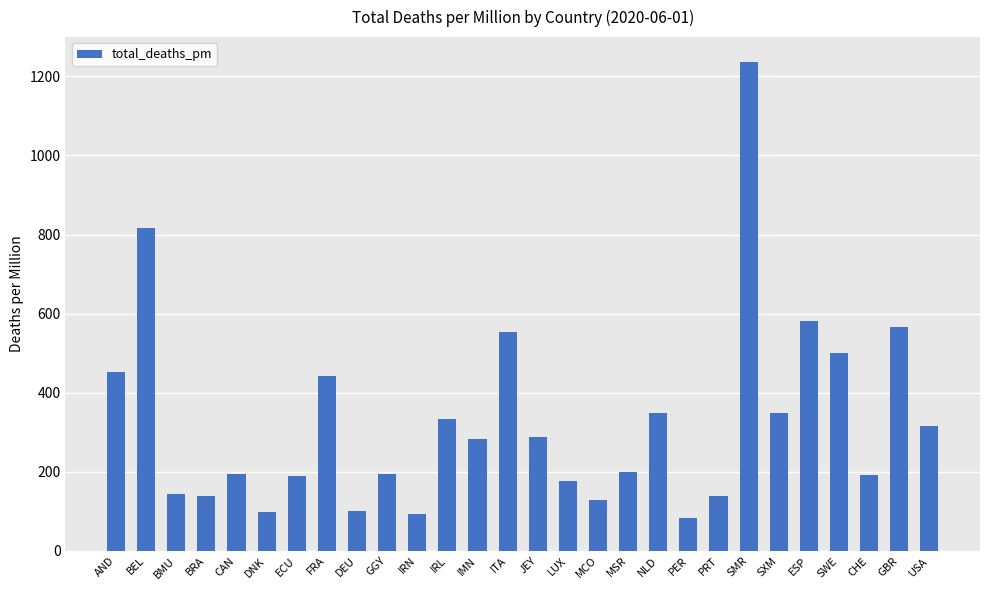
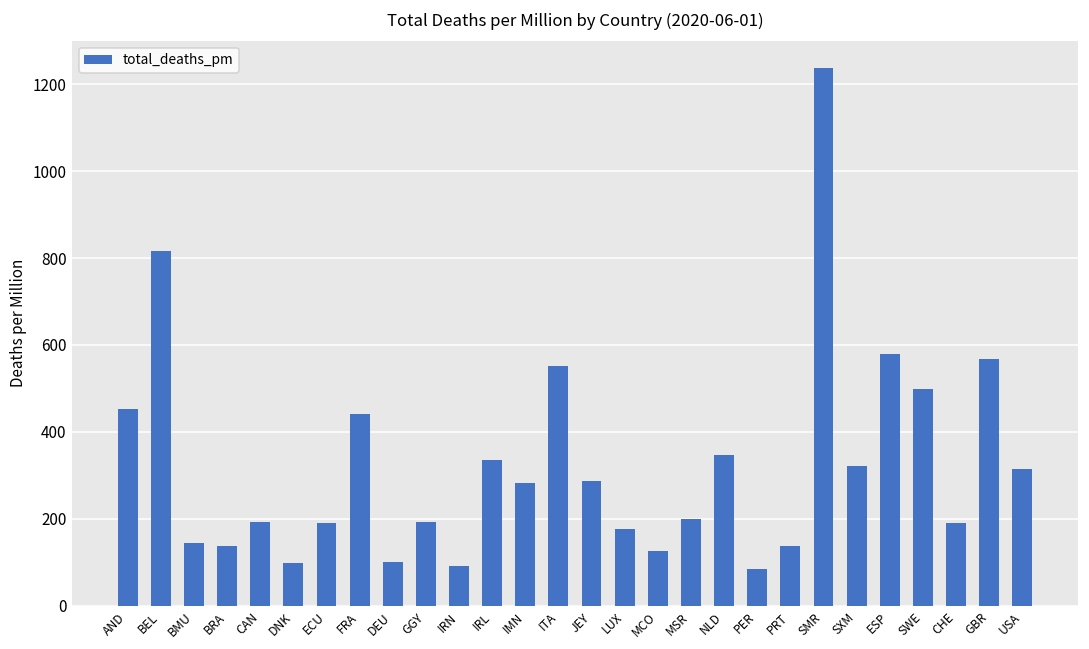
  {
    "AND": 450,
    "BEL": 820,
    "BMU": 140,
    "BRA": 140,
    "CAN": 190,
    "DNK": 100,
    "ECU": 190,
    "FRA": 440,
    "DEU": 100,
    "GGY": 190,
    "IRN": 90,
    "IRL": 330,
    "IMN": 280,
    "ITA": 550,
    "JEY": 290,
    "LUX": 180,
    "MCO": 130,
    "MSR": 200,
    "NLD": 350,
    "PER": 80,
    "PRT": 140,
    "SMR": 1240,
-   "SXM": 350,
+   "SXM": 320,
    "ESP": 580,
    "SWE": 500,
    "CHE": 190,
    "GBR": 570,
    "USA": 320
  }
